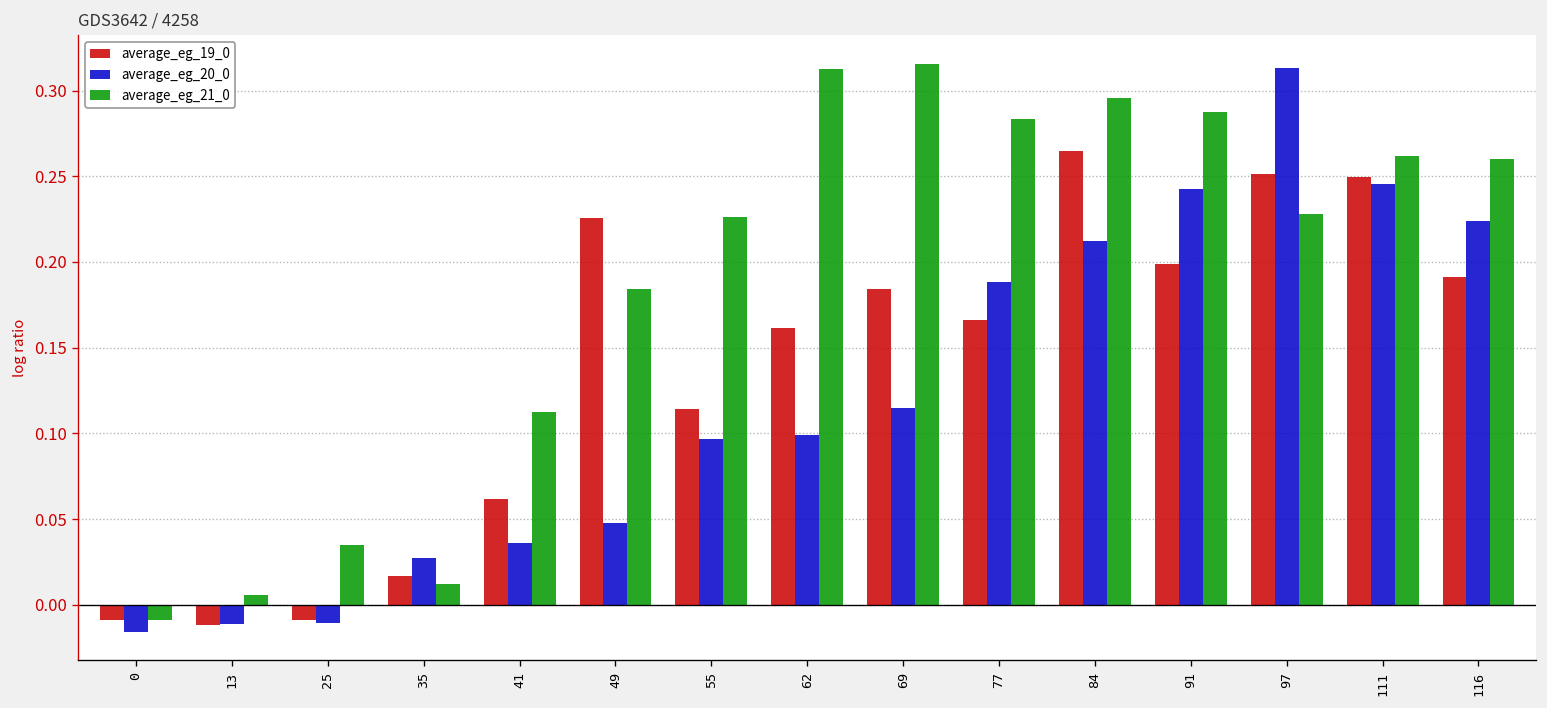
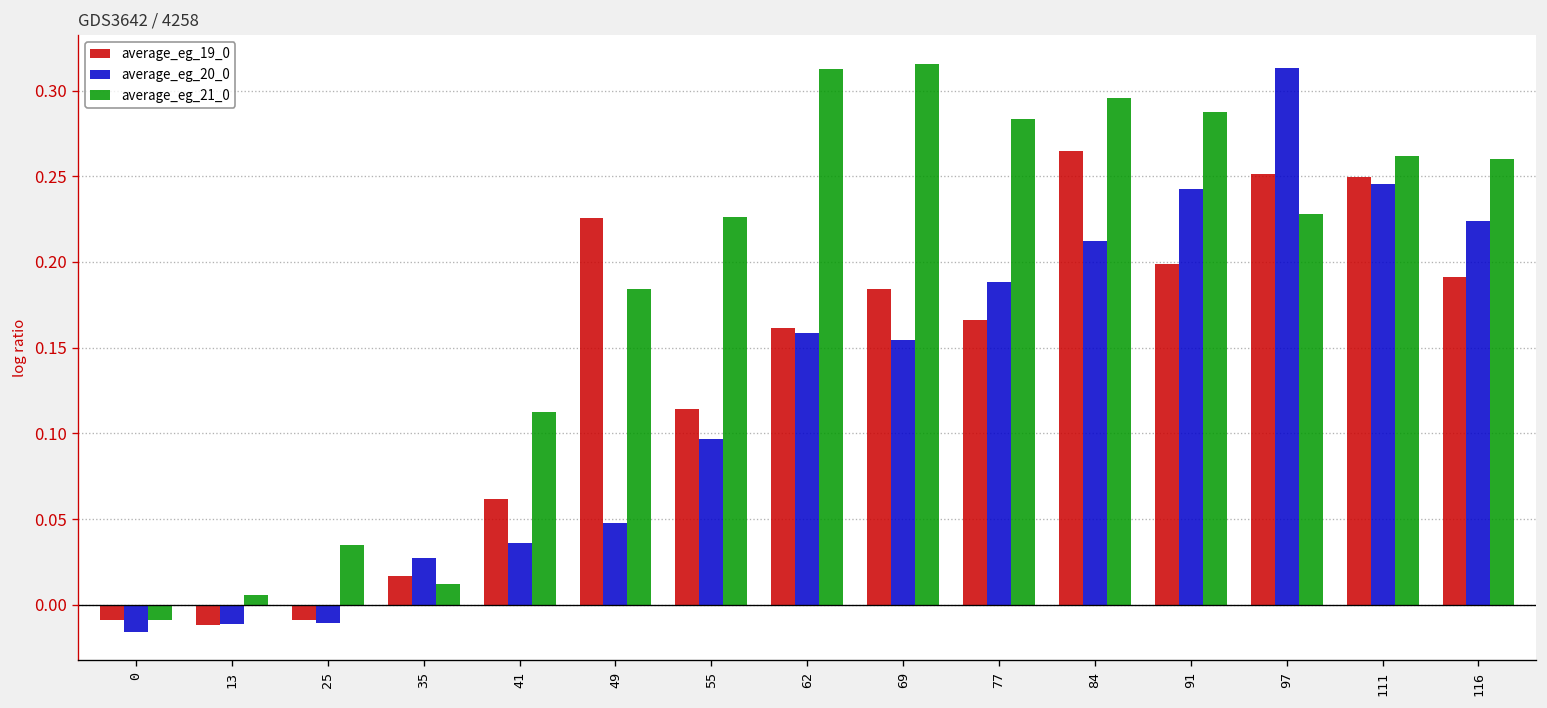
  {
    "average_eg_19_0": {
      "0": -0.009,
      "13": -0.012,
      "25": -0.009,
      "35": 0.017,
      "41": 0.062,
      "49": 0.226,
      "55": 0.114,
      "62": 0.161,
      "69": 0.184,
      "77": 0.166,
      "84": 0.265,
      "91": 0.199,
      "97": 0.251,
      "111": 0.249,
      "116": 0.191
    },
    "average_eg_20_0": {
      "0": -0.016,
      "13": -0.011,
      "25": -0.011,
      "35": 0.027,
      "41": 0.036,
      "49": 0.048,
      "55": 0.097,
-     "62": 0.099,
-     "69": 0.115,
+     "62": 0.159,
+     "69": 0.154,
      "77": 0.188,
      "84": 0.212,
      "91": 0.242,
      "97": 0.313,
      "111": 0.245,
      "116": 0.224
    },
    "average_eg_21_0": {
      "0": -0.009,
      "13": 0.006,
      "25": 0.035,
      "35": 0.012,
      "41": 0.113,
      "49": 0.184,
      "55": 0.226,
      "62": 0.313,
      "69": 0.316,
      "77": 0.283,
      "84": 0.295,
      "91": 0.288,
      "97": 0.228,
      "111": 0.262,
      "116": 0.260
    }
  }
